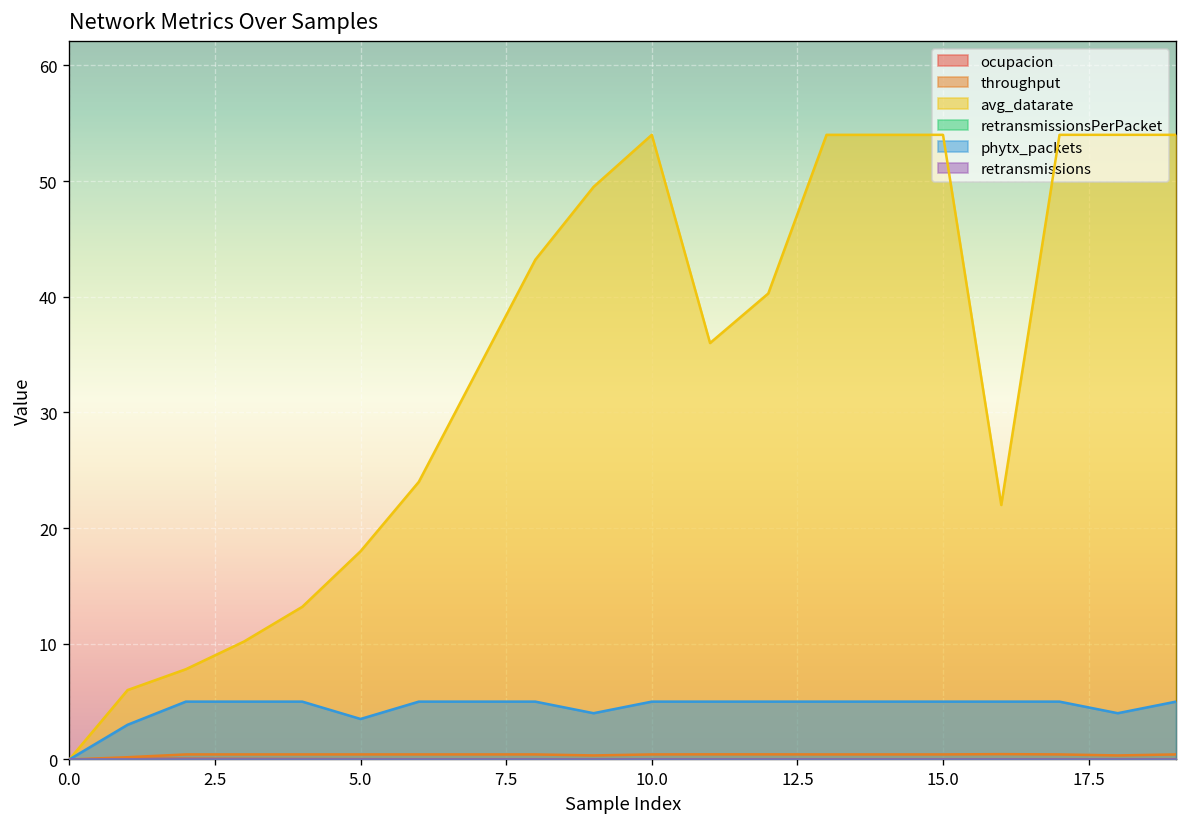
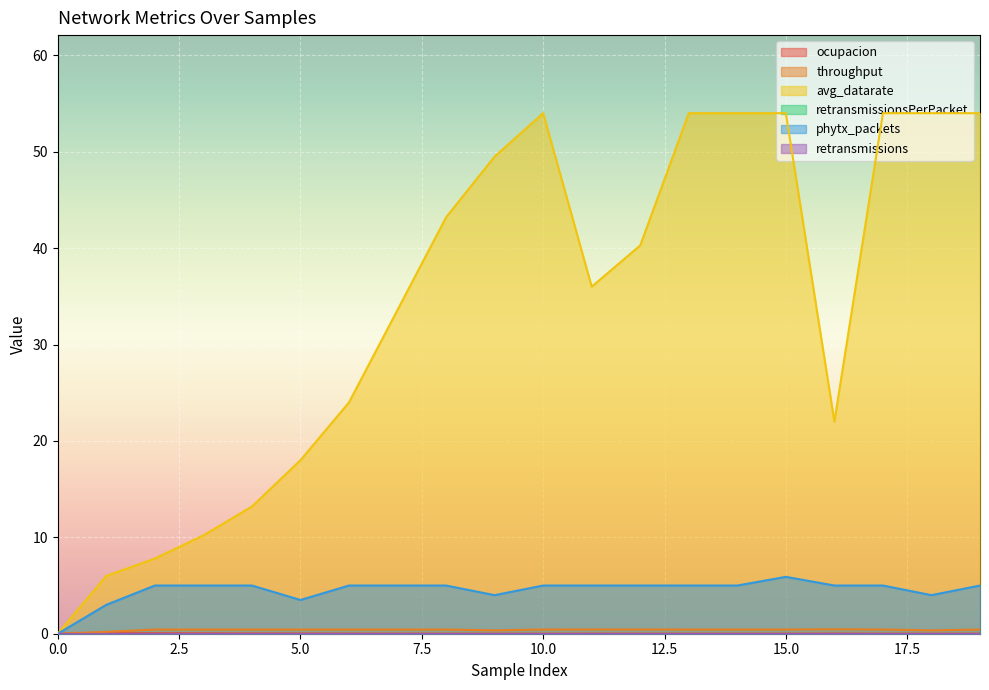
  {
    "phytx_packets": {
      "5.0": 4,
      "10.0": 5,
-     "15.0": 5
+     "15.0": 6
    }
  }
